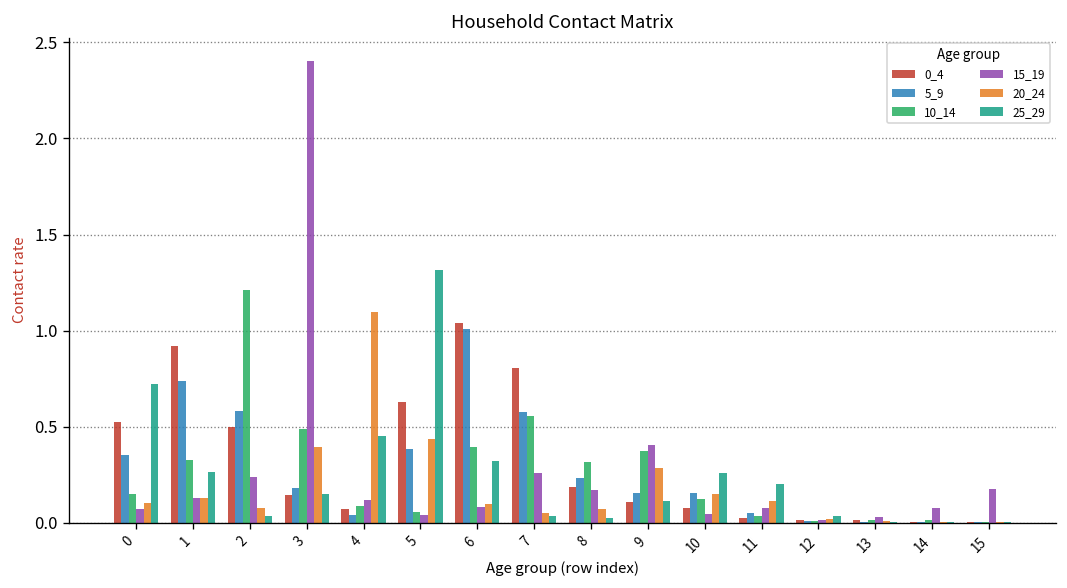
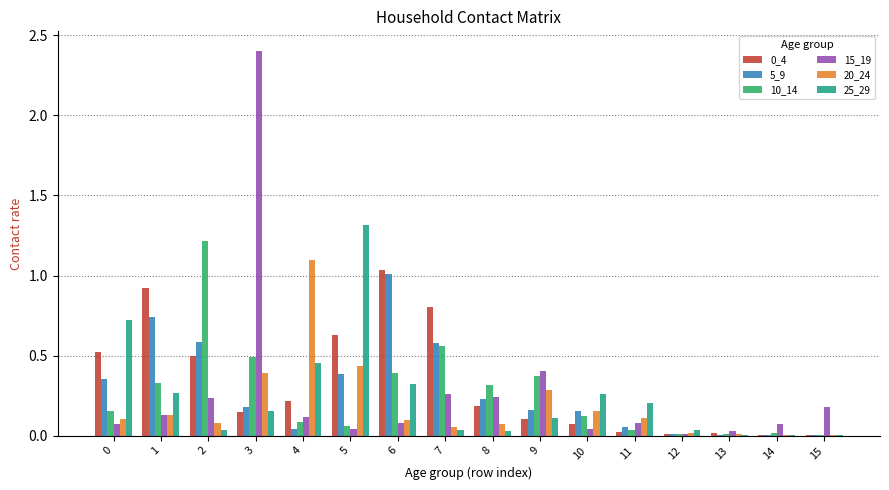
  {
    "0_4": {
      "0": 0.52,
      "1": 0.92,
      "2": 0.50,
      "3": 0.15,
-     "4": 0.07,
+     "4": 0.22,
      "5": 0.63,
      "6": 1.04,
      "7": 0.80,
      "8": 0.19,
      "9": 0.11,
      "10": 0.07,
      "11": 0.02,
      "13": 0.02
    },
    "5_9": {
      "0": 0.35,
      "1": 0.74,
      "2": 0.58,
      "3": 0.18,
      "4": 0.04,
      "5": 0.38,
      "6": 1.01,
      "7": 0.58,
      "8": 0.23,
      "9": 0.16,
      "10": 0.16,
      "11": 0.05
    },
    "15_19": {
      "0": 0.07,
      "1": 0.13,
      "2": 0.24,
      "3": 2.40,
      "4": 0.12,
      "5": 0.04,
      "6": 0.08,
      "7": 0.26,
-     "8": 0.17,
+     "8": 0.24,
      "9": 0.41,
      "10": 0.04,
      "11": 0.08,
      "13": 0.03,
      "14": 0.08,
      "15": 0.18
    },
    "20_24": {
      "0": 0.10,
      "1": 0.13,
      "2": 0.08,
      "3": 0.39,
      "4": 1.10,
      "5": 0.44,
      "6": 0.10,
      "7": 0.05,
      "8": 0.07,
      "9": 0.29,
      "10": 0.15,
      "11": 0.11,
      "12": 0.02
    }
  }
